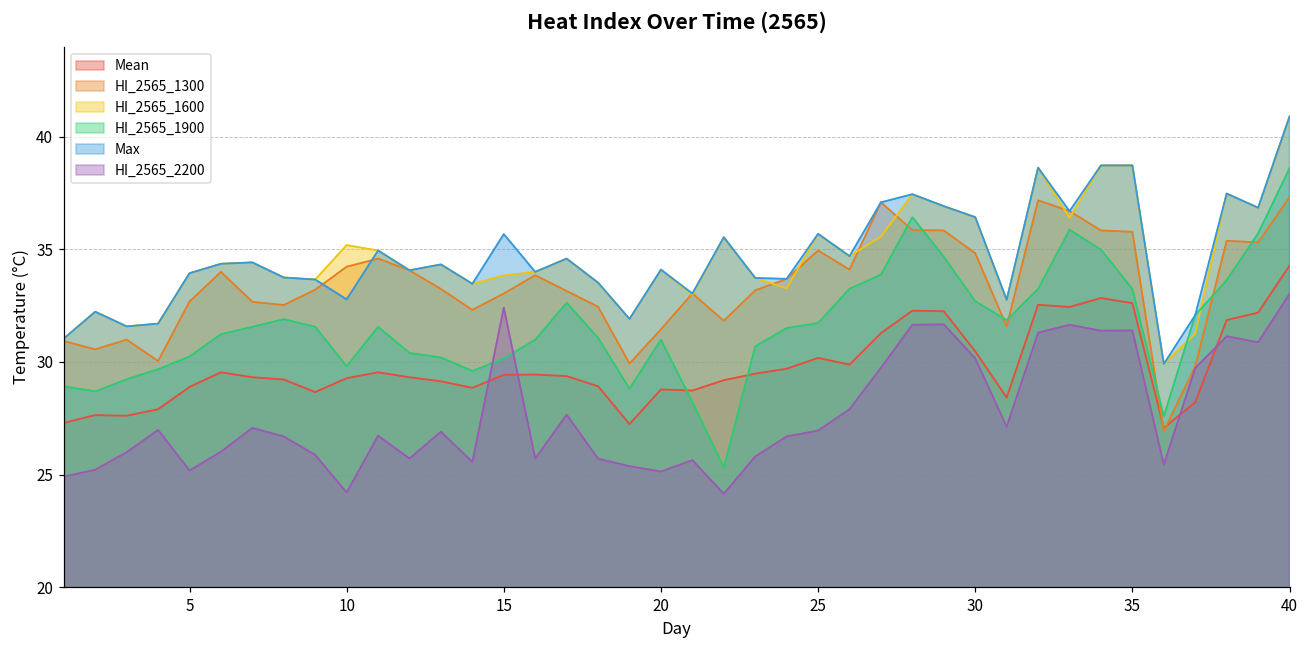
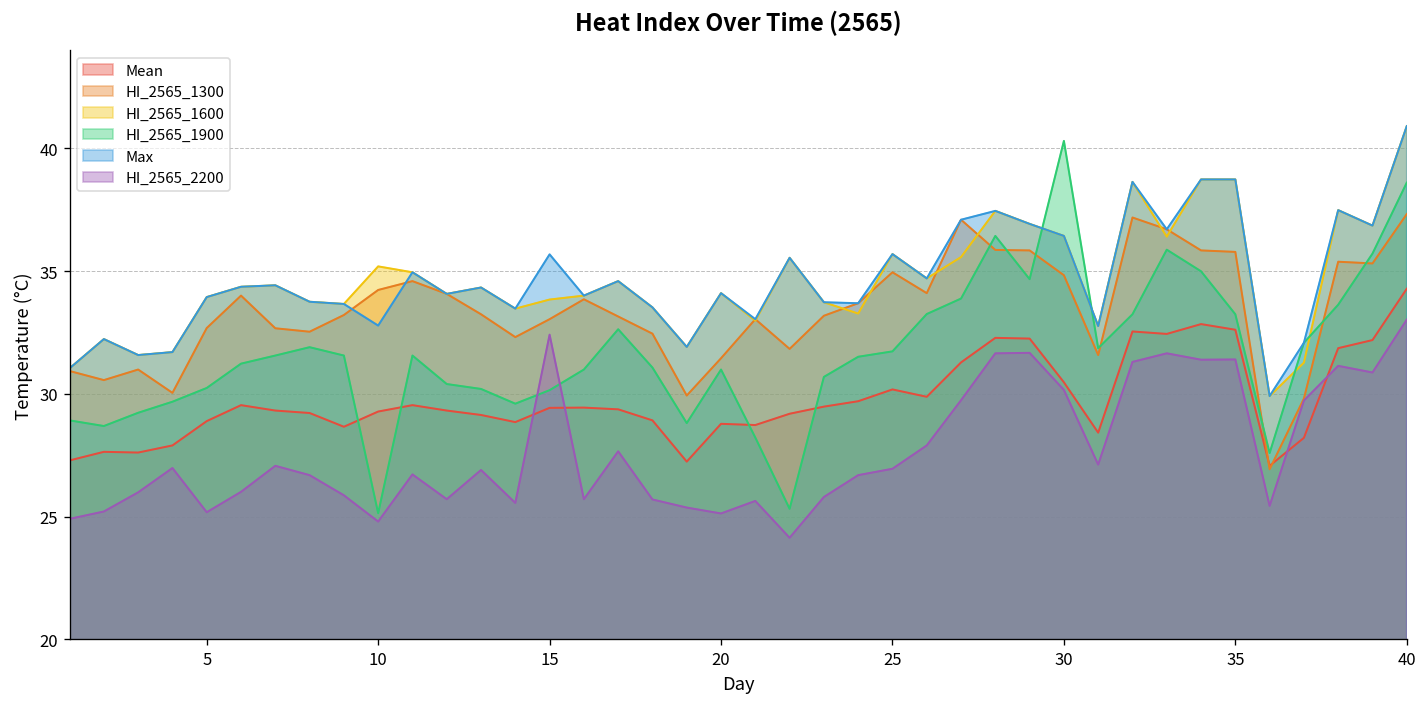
  {
    "HI_2565_1900": {
      "5": 30.2,
-     "10": 29.8,
+     "10": 25.1,
      "15": 30.2,
      "20": 31.0,
      "25": 31.7,
-     "30": 32.7,
+     "30": 40.3,
      "35": 33.2,
      "40": 38.6
    },
    "Max": {
      "10": 32.8,
      "15": 35.7
    },
    "HI_2565_2200": {
      "5": 25.2,
-     "10": 24.2,
+     "10": 24.8,
      "15": 32.4,
      "20": 25.1,
      "25": 27.0,
      "30": 30.2,
      "35": 31.4,
      "40": 33.0
    }
  }
